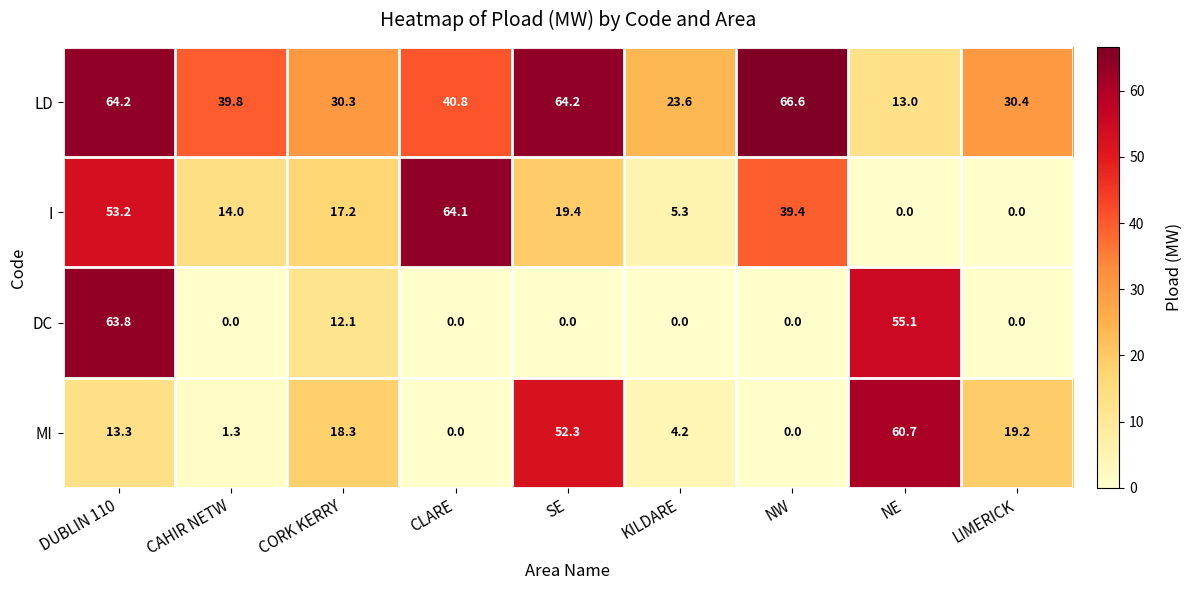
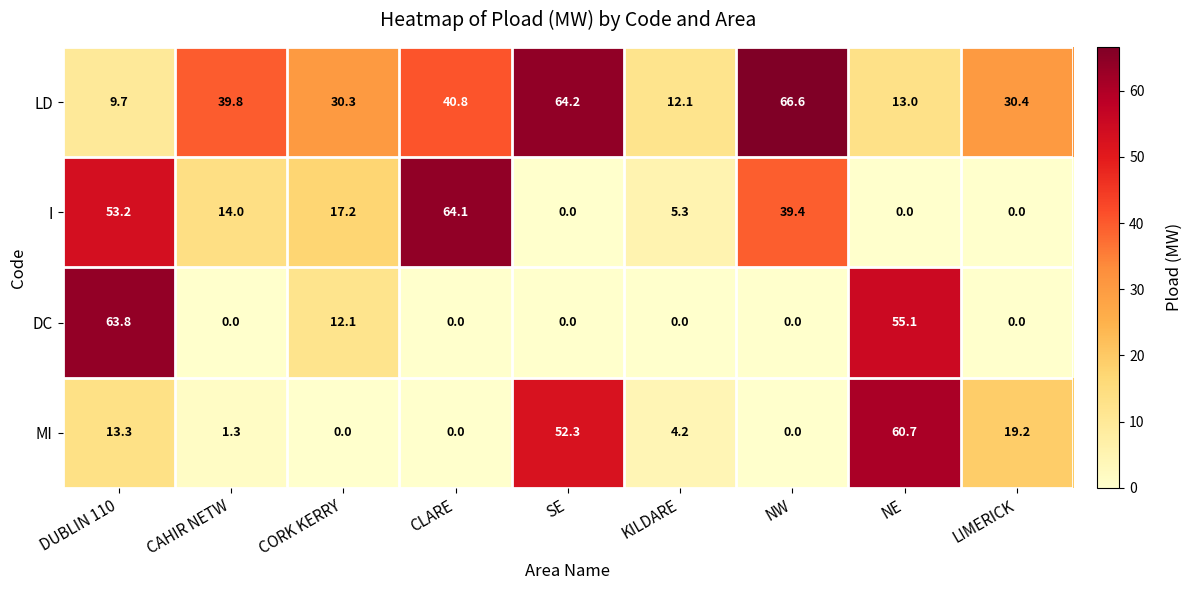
  {
    "LD": {
-     "DUBLIN 110": 64.2,
+     "DUBLIN 110": 9.7,
      "CAHIR NETW": 39.8,
      "CORK KERRY": 30.3,
      "CLARE": 40.8,
      "SE": 64.2,
-     "KILDARE": 23.6,
+     "KILDARE": 12.1,
      "NW": 66.6,
      "NE": 13.0,
      "LIMERICK": 30.4
    },
    "I": {
      "DUBLIN 110": 53.2,
      "CAHIR NETW": 14.0,
      "CORK KERRY": 17.2,
      "CLARE": 64.1,
-     "SE": 19.4,
+     "SE": 0.0,
      "KILDARE": 5.3,
      "NW": 39.4,
      "NE": 0.0,
      "LIMERICK": 0.0
    },
    "DC": {
      "DUBLIN 110": 63.8,
      "CAHIR NETW": 0.0,
      "CORK KERRY": 12.1,
      "CLARE": 0.0,
      "SE": 0.0,
      "KILDARE": 0.0,
      "NW": 0.0,
      "NE": 55.1,
      "LIMERICK": 0.0
    },
    "MI": {
      "DUBLIN 110": 13.3,
      "CAHIR NETW": 1.3,
-     "CORK KERRY": 18.3,
+     "CORK KERRY": 0.0,
      "CLARE": 0.0,
      "SE": 52.3,
      "KILDARE": 4.2,
      "NW": 0.0,
      "NE": 60.7,
      "LIMERICK": 19.2
    }
  }
